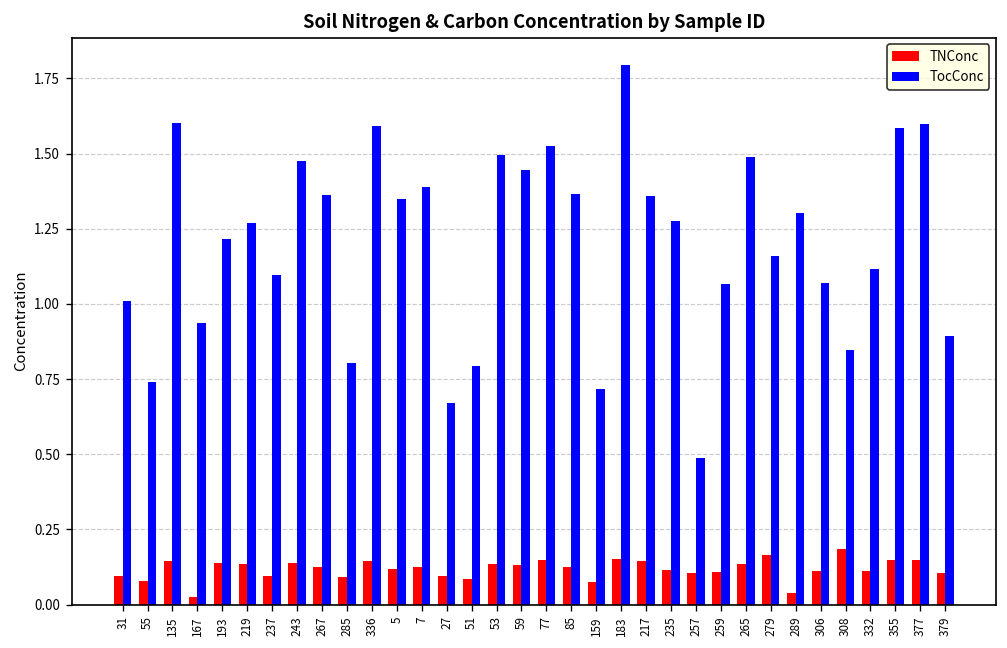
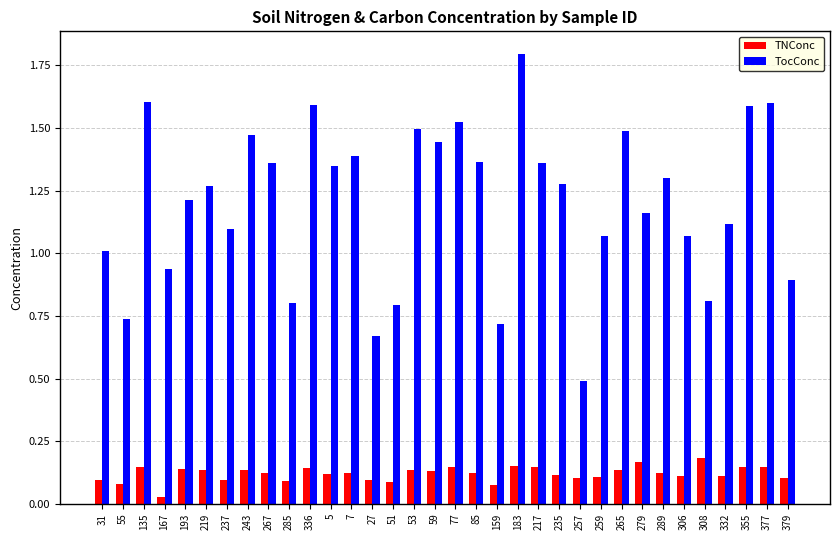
  {
    "TNConc": {
      "31": 0.10,
      "55": 0.08,
      "135": 0.15,
      "167": 0.03,
      "193": 0.14,
      "219": 0.13,
      "237": 0.10,
      "243": 0.14,
      "267": 0.12,
      "285": 0.09,
      "336": 0.14,
      "5": 0.12,
      "7": 0.12,
      "27": 0.09,
      "51": 0.08,
      "53": 0.14,
      "59": 0.13,
      "77": 0.15,
      "85": 0.12,
      "159": 0.07,
      "183": 0.15,
      "217": 0.15,
      "235": 0.11,
      "257": 0.10,
      "259": 0.11,
      "265": 0.14,
      "279": 0.17,
-     "289": 0.04,
+     "289": 0.12,
      "306": 0.11,
      "308": 0.18,
      "332": 0.11,
      "355": 0.15,
      "377": 0.15,
      "379": 0.10
    },
    "TocConc": {
      "31": 1.01,
      "55": 0.74,
      "135": 1.60,
      "167": 0.94,
      "193": 1.21,
      "219": 1.27,
      "237": 1.10,
      "243": 1.47,
      "267": 1.36,
      "285": 0.80,
      "336": 1.59,
      "5": 1.35,
      "7": 1.39,
      "27": 0.67,
      "51": 0.79,
      "53": 1.50,
      "59": 1.45,
      "77": 1.52,
      "85": 1.36,
      "159": 0.72,
      "183": 1.80,
      "217": 1.36,
      "235": 1.27,
      "257": 0.49,
      "259": 1.07,
      "265": 1.49,
      "279": 1.16,
      "289": 1.30,
      "306": 1.07,
-     "308": 0.85,
+     "308": 0.81,
      "332": 1.12,
      "355": 1.59,
      "377": 1.60,
      "379": 0.89
    }
  }
